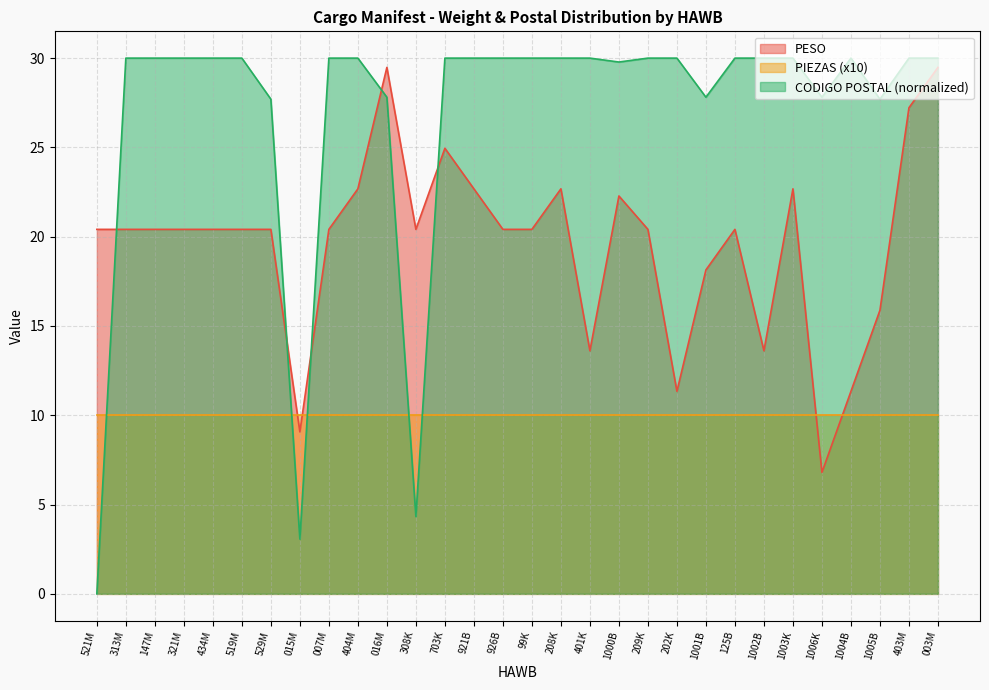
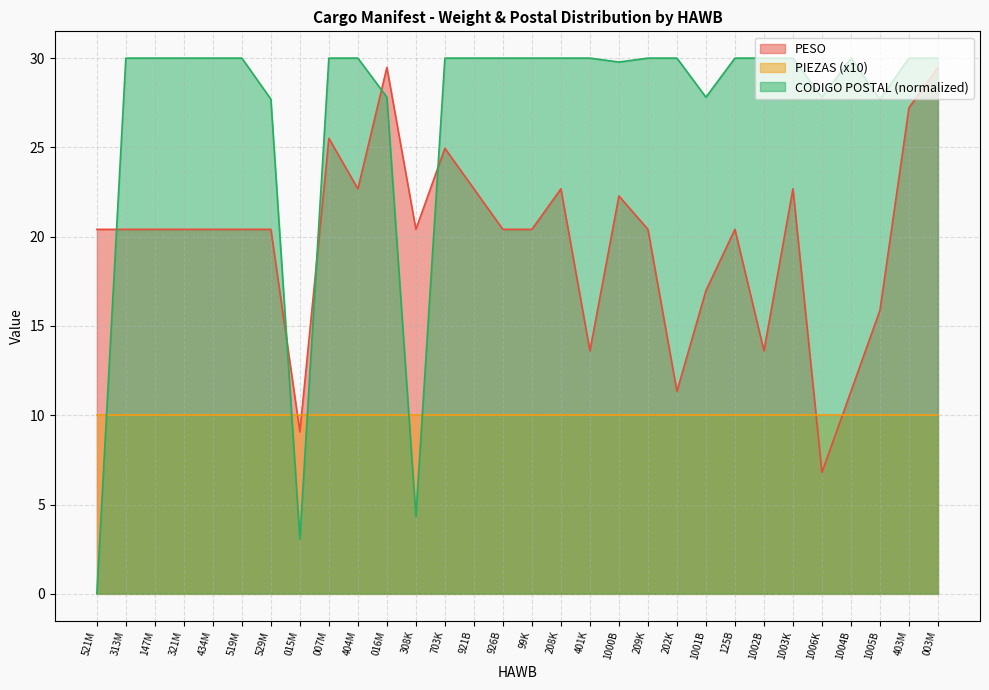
  {
    "PESO": {
      "521M": 20.4,
      "313M": 20.4,
      "147M": 20.4,
      "321M": 20.4,
      "434M": 20.4,
      "519M": 20.4,
      "529M": 20.4,
      "015M": 9.1,
-     "007M": 20.4,
+     "007M": 25.5,
      "404M": 22.7,
      "016M": 29.5,
      "308K": 20.4,
      "703K": 25.0,
      "921B": 22.7,
      "926B": 20.4,
      "99K": 20.4,
      "208K": 22.7,
      "401K": 13.6,
      "1000B": 22.3,
      "209K": 20.4,
      "202K": 11.3,
-     "1001B": 18.1,
+     "1001B": 17.0,
      "125B": 20.4,
      "1002B": 13.6,
      "1003K": 22.7,
      "1006K": 6.8,
      "1004B": 11.3,
      "1005B": 15.9,
      "403M": 27.2
    },
    "PIEZAS (x10)": {
      "521M": 10.0,
      "313M": 10.0,
      "147M": 10.0,
      "321M": 10.0,
      "434M": 10.0,
      "519M": 10.0,
      "529M": 10.0,
      "015M": 10.0,
      "007M": 10.0,
      "404M": 10.0,
      "016M": 10.0,
      "308K": 10.0,
      "703K": 10.0,
      "921B": 10.0,
      "926B": 10.0,
      "99K": 10.0,
      "208K": 10.0,
      "401K": 10.0,
      "1000B": 10.0,
      "209K": 10.0,
      "202K": 10.0,
      "1001B": 10.0,
      "125B": 10.0,
      "1002B": 10.0,
      "1003K": 10.0,
      "1006K": 10.0,
      "1004B": 10.0,
      "1005B": 10.0,
      "403M": 10.0,
      "003M": 10.0
    },
    "CODIGO POSTAL (normalized)": {
      "521M": 0.0,
      "313M": 30.0,
      "147M": 30.0,
      "321M": 30.0,
      "434M": 30.0,
      "519M": 30.0,
      "529M": 27.7,
      "015M": 3.1,
      "007M": 30.0,
      "404M": 30.0,
      "016M": 27.8,
      "308K": 4.3,
      "703K": 30.0,
      "921B": 30.0,
      "926B": 30.0,
      "99K": 30.0,
      "208K": 30.0,
      "401K": 30.0,
      "1000B": 29.8,
      "209K": 30.0,
      "202K": 30.0,
      "1001B": 27.8,
      "125B": 30.0,
      "1005B": 27.7
    }
  }
